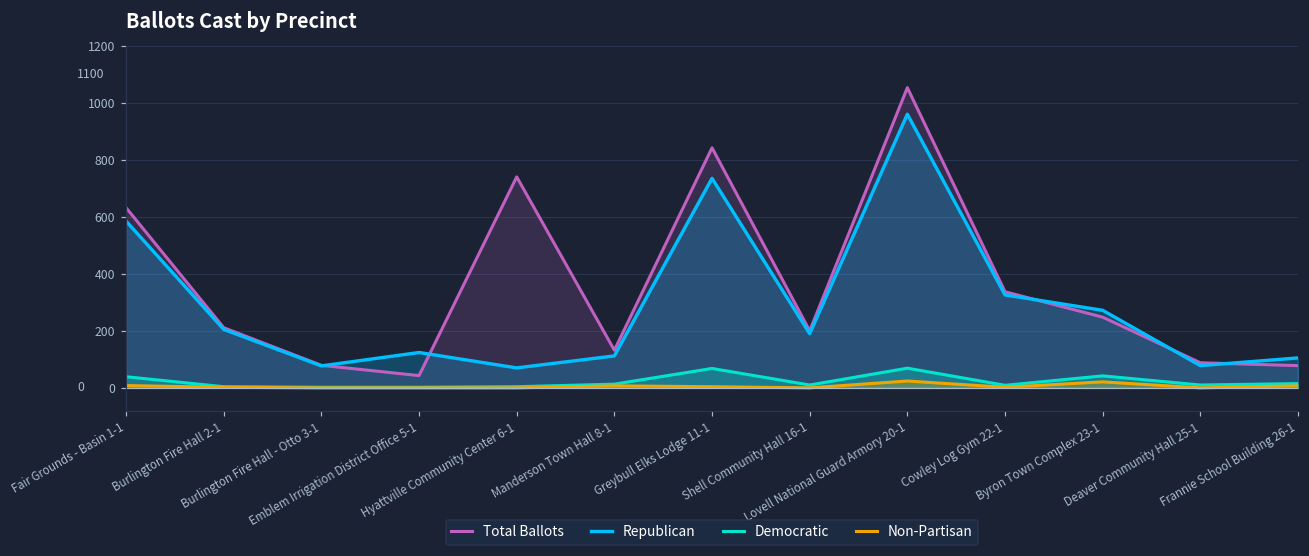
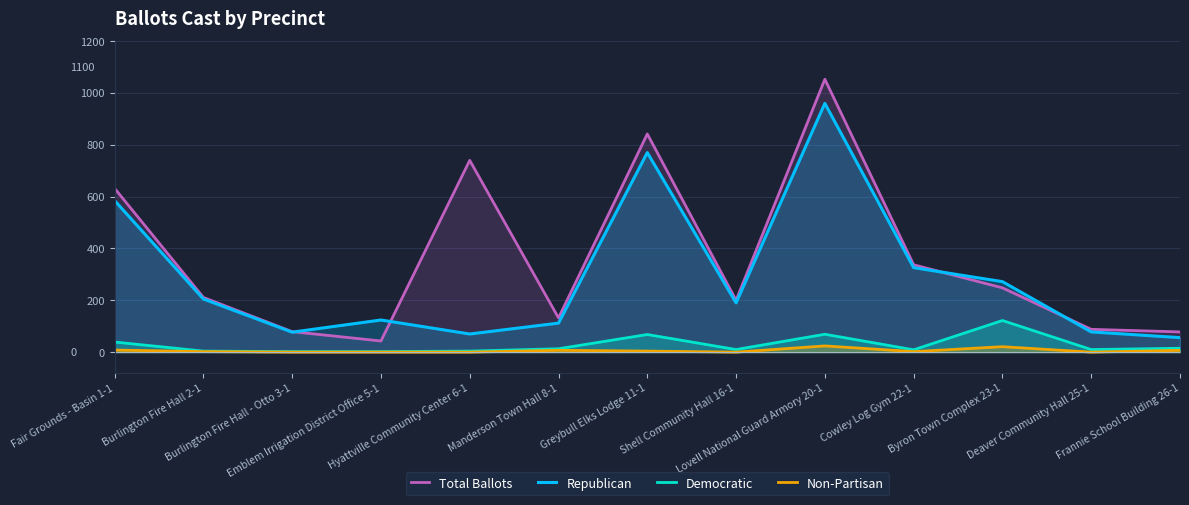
  {
    "Total Ballots": {
      "Fair Grounds - Basin 1-1": 630,
      "Emblem Irrigation District Office 5-1": 40,
      "Hyattville Community Center 6-1": 740,
      "Manderson Town Hall 8-1": 130,
      "Greybull Elks Lodge 11-1": 840,
      "Shell Community Hall 16-1": 200,
      "Lovell National Guard Armory 20-1": 1050,
      "Cowley Log Gym 22-1": 340,
      "Byron Town Complex 23-1": 250,
      "Frannie School Building 26-1": 80
    },
    "Republican": {
      "Fair Grounds - Basin 1-1": 590,
      "Emblem Irrigation District Office 5-1": 120,
      "Hyattville Community Center 6-1": 70,
      "Manderson Town Hall 8-1": 110,
-     "Greybull Elks Lodge 11-1": 740,
+     "Greybull Elks Lodge 11-1": 770,
      "Shell Community Hall 16-1": 190,
      "Lovell National Guard Armory 20-1": 960,
      "Cowley Log Gym 22-1": 330,
      "Byron Town Complex 23-1": 270,
-     "Frannie School Building 26-1": 110
+     "Frannie School Building 26-1": 60
    },
    "Democratic": {
      "Fair Grounds - Basin 1-1": 40,
      "Greybull Elks Lodge 11-1": 70,
      "Shell Community Hall 16-1": 10,
      "Lovell National Guard Armory 20-1": 70,
-     "Byron Town Complex 23-1": 40,
+     "Byron Town Complex 23-1": 120,
      "Deaver Community Hall 25-1": 10
    },
    "Non-Partisan": {
      "Fair Grounds - Basin 1-1": 10,
      "Greybull Elks Lodge 11-1": 0,
      "Shell Community Hall 16-1": 0,
      "Lovell National Guard Armory 20-1": 20,
      "Byron Town Complex 23-1": 20,
      "Deaver Community Hall 25-1": 0
    }
  }
